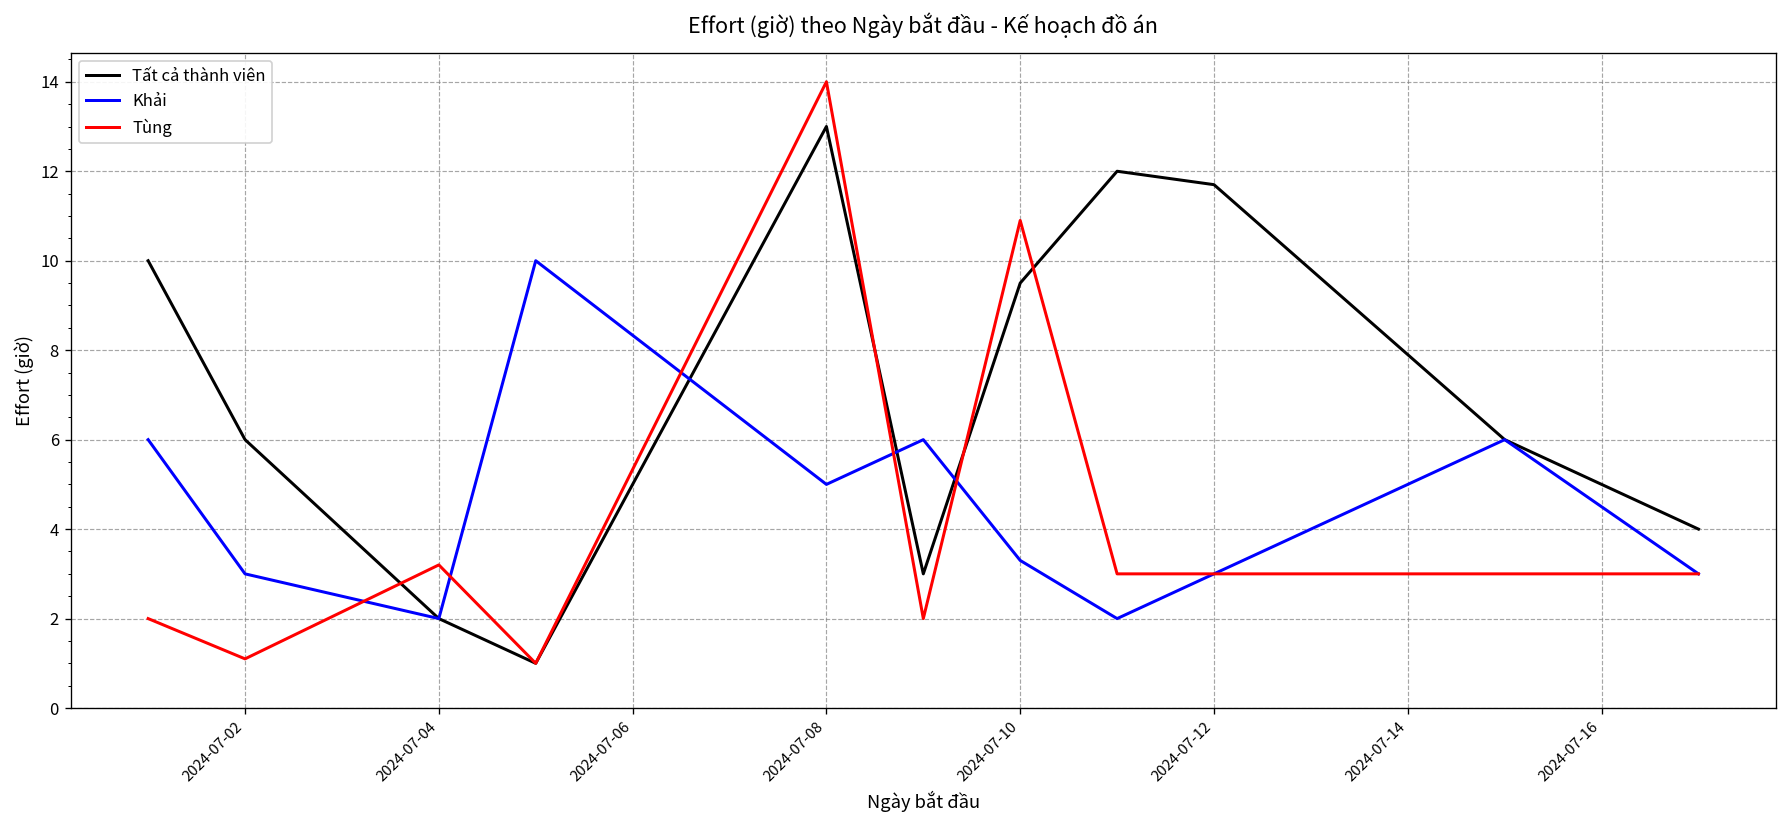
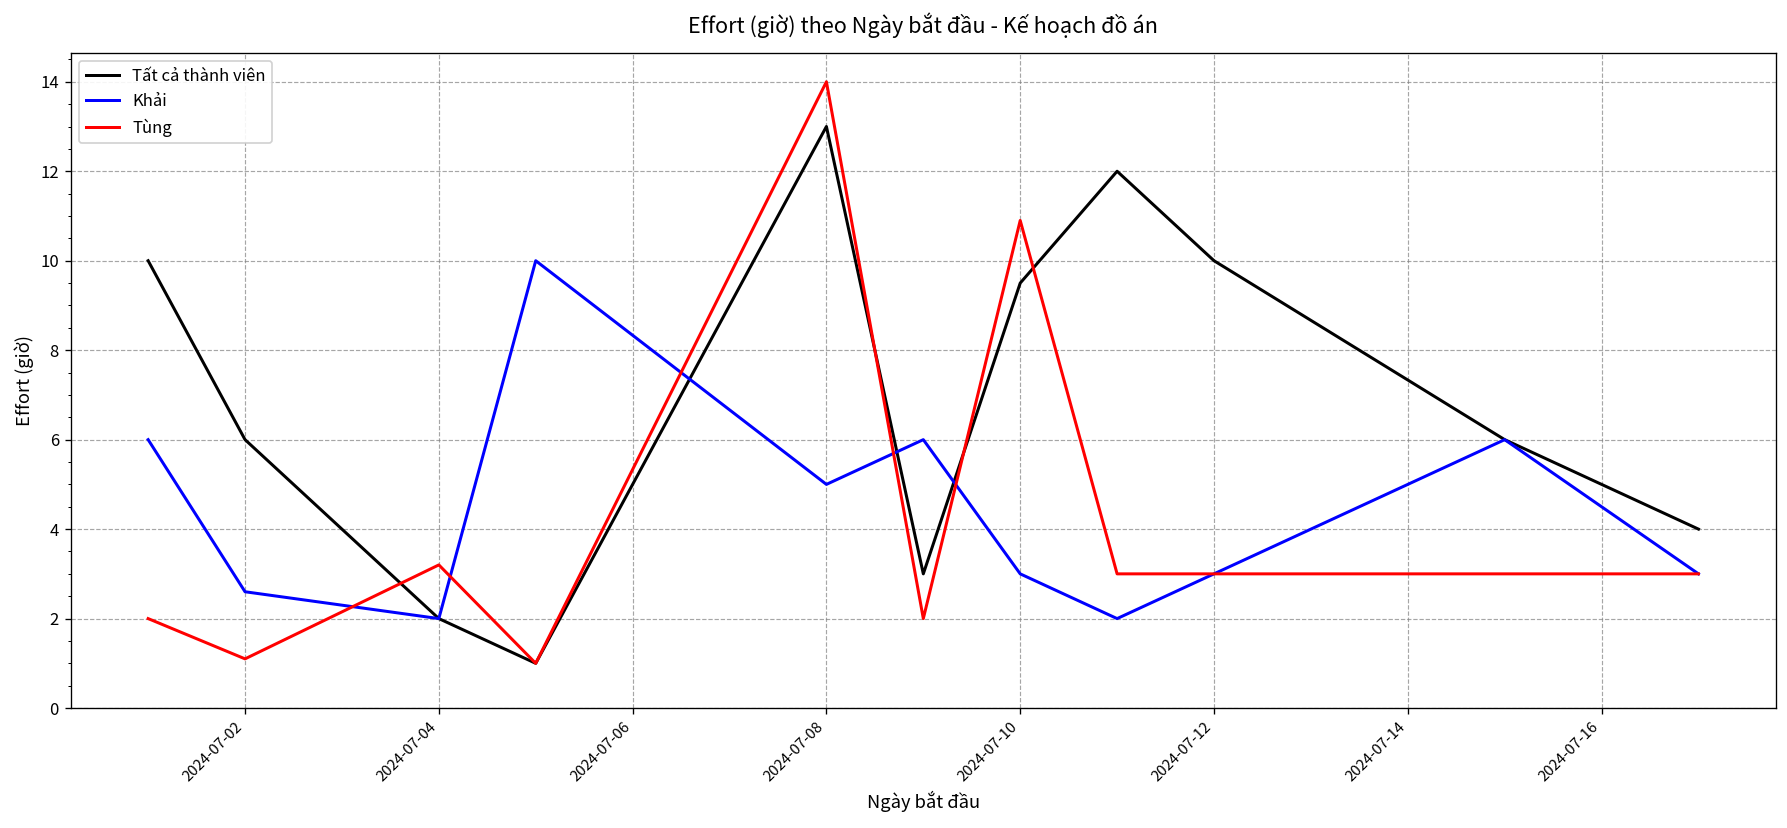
  {
    "Tất cả thành viên": {
      "2024-07-02": 6.0,
      "2024-07-08": 13.0,
      "2024-07-10": 9.5,
-     "2024-07-12": 11.7
+     "2024-07-12": 10.0
    },
    "Khải": {
-     "2024-07-02": 3.0,
+     "2024-07-02": 2.6,
      "2024-07-08": 5.0,
-     "2024-07-10": 3.3
+     "2024-07-10": 3.0
    },
    "Tùng": {
      "2024-07-02": 1.1,
      "2024-07-04": 3.2,
      "2024-07-08": 14.0,
      "2024-07-10": 10.9
    }
  }
